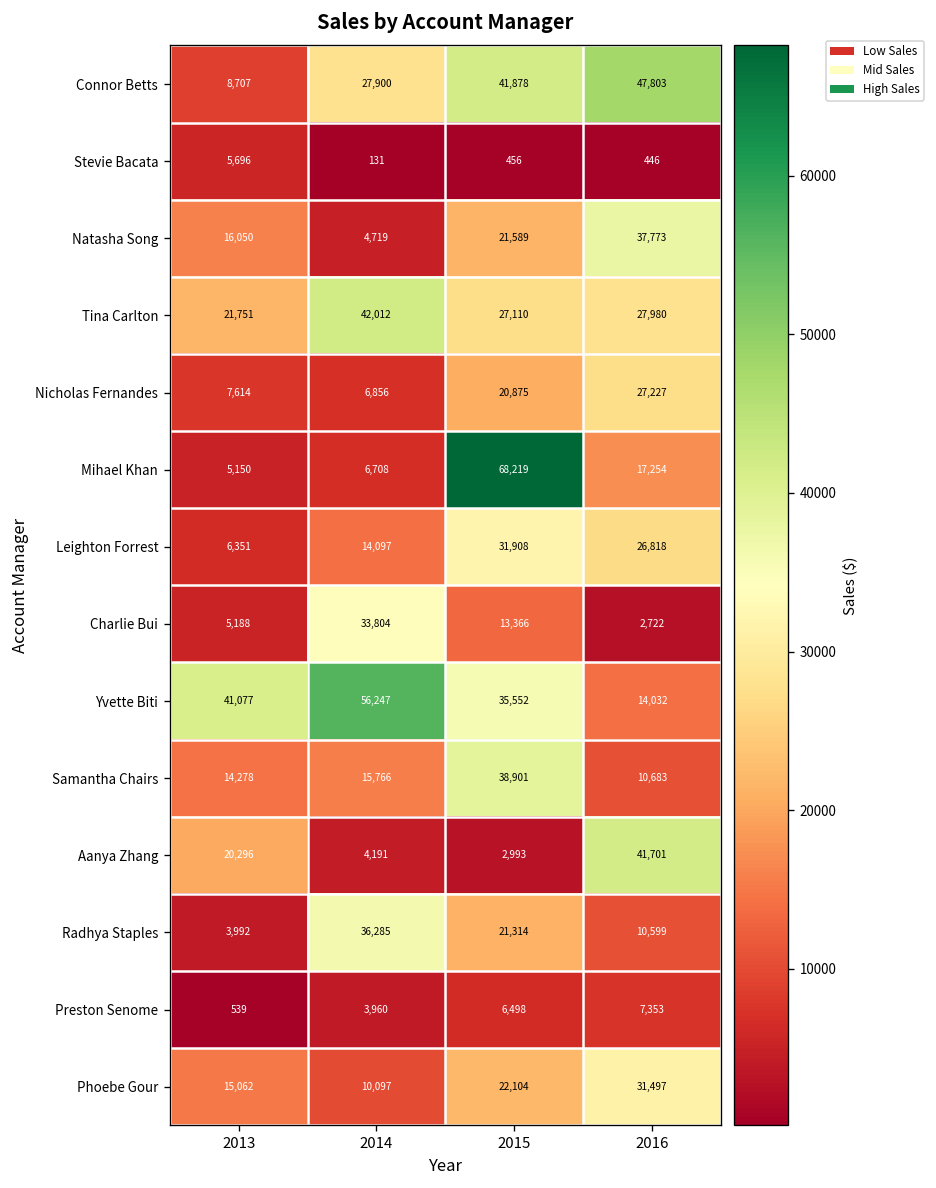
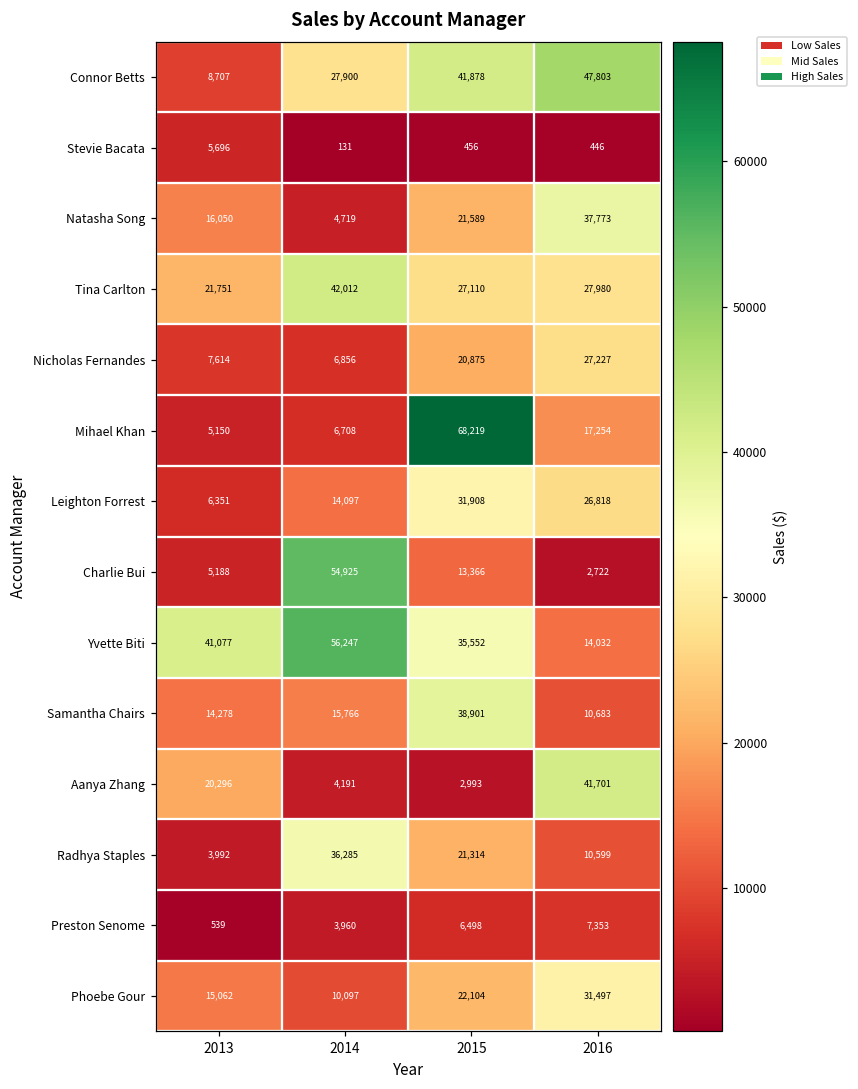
  {
    "Connor Betts": {
      "2013": "8,707",
      "2014": "27,900",
      "2015": "41,878",
      "2016": "47,803"
    },
    "Stevie Bacata": {
      "2013": "5,696",
      "2014": "131",
      "2015": "456",
      "2016": "446"
    },
    "Natasha Song": {
      "2013": "16,050",
      "2014": "4,719",
      "2015": "21,589",
      "2016": "37,773"
    },
    "Tina Carlton": {
      "2013": "21,751",
      "2014": "42,012",
      "2015": "27,110",
      "2016": "27,980"
    },
    "Nicholas Fernandes": {
      "2013": "7,614",
      "2014": "6,856",
      "2015": "20,875",
      "2016": "27,227"
    },
    "Mihael Khan": {
      "2013": "5,150",
      "2014": "6,708",
      "2015": "68,219",
      "2016": "17,254"
    },
    "Leighton Forrest": {
      "2013": "6,351",
      "2014": "14,097",
      "2015": "31,908",
      "2016": "26,818"
    },
    "Charlie Bui": {
      "2013": "5,188",
-     "2014": "33,804",
+     "2014": "54,925",
      "2015": "13,366",
      "2016": "2,722"
    },
    "Yvette Biti": {
      "2013": "41,077",
      "2014": "56,247",
      "2015": "35,552",
      "2016": "14,032"
    },
    "Samantha Chairs": {
      "2013": "14,278",
      "2014": "15,766",
      "2015": "38,901",
      "2016": "10,683"
    },
    "Aanya Zhang": {
      "2013": "20,296",
      "2014": "4,191",
      "2015": "2,993",
      "2016": "41,701"
    },
    "Radhya Staples": {
      "2013": "3,992",
      "2014": "36,285",
      "2015": "21,314",
      "2016": "10,599"
    },
    "Preston Senome": {
      "2013": "539",
      "2014": "3,960",
      "2015": "6,498",
      "2016": "7,353"
    },
    "Phoebe Gour": {
      "2013": "15,062",
      "2014": "10,097",
      "2015": "22,104",
      "2016": "31,497"
    }
  }
